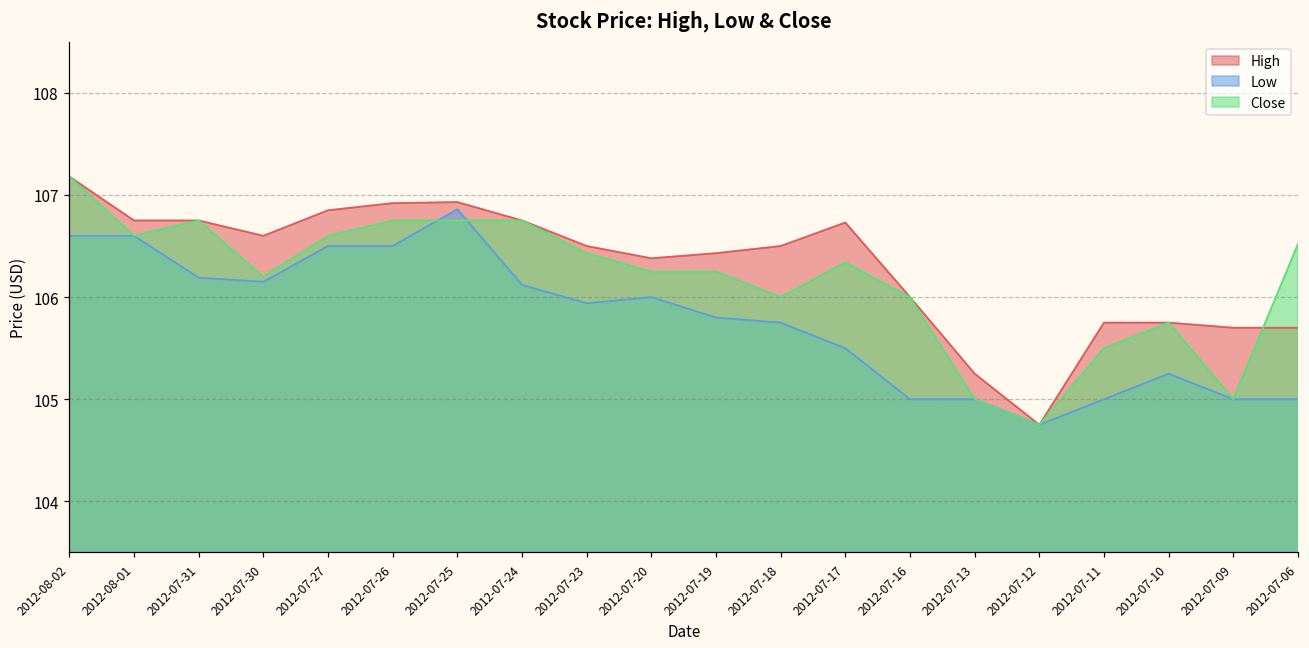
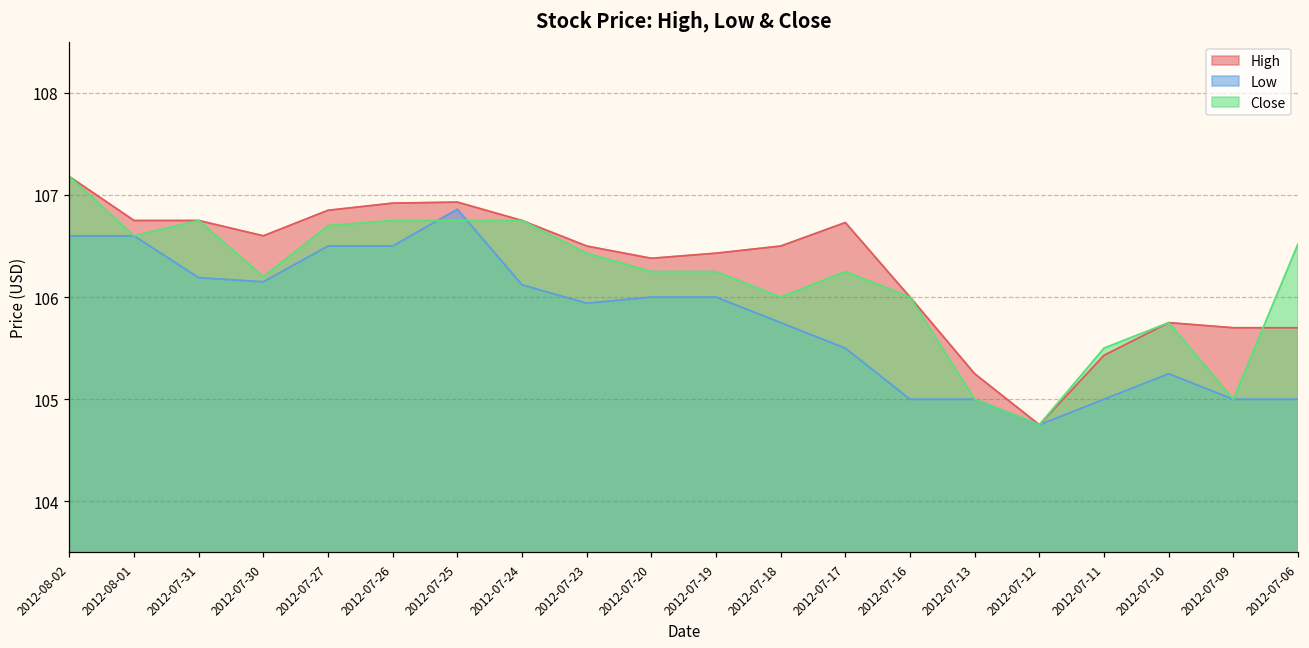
  {
    "High": {
      "2012-08-01": 106.8,
      "2012-07-30": 106.6,
      "2012-07-27": 106.9,
      "2012-07-26": 106.9,
      "2012-07-25": 106.9,
      "2012-07-23": 106.5,
      "2012-07-20": 106.4,
      "2012-07-19": 106.4,
      "2012-07-18": 106.5,
      "2012-07-17": 106.7,
      "2012-07-13": 105.3,
-     "2012-07-11": 105.8,
+     "2012-07-11": 105.4,
      "2012-07-09": 105.7,
      "2012-07-06": 105.7
    },
    "Low": {
      "2012-08-02": 106.6,
      "2012-07-31": 106.2,
      "2012-07-30": 106.2,
      "2012-07-27": 106.5,
      "2012-07-26": 106.5,
      "2012-07-25": 106.9,
      "2012-07-24": 106.1,
      "2012-07-23": 105.9,
      "2012-07-20": 106.0,
-     "2012-07-19": 105.8,
+     "2012-07-19": 106.0,
      "2012-07-18": 105.8,
      "2012-07-17": 105.5,
      "2012-07-16": 105.0,
      "2012-07-11": 105.0,
      "2012-07-10": 105.3,
      "2012-07-06": 105.0
    },
    "Close": {
      "2012-07-30": 106.2,
-     "2012-07-27": 106.6,
+     "2012-07-27": 106.7,
      "2012-07-26": 106.8,
      "2012-07-25": 106.8,
      "2012-07-23": 106.4,
      "2012-07-20": 106.3,
      "2012-07-19": 106.3,
      "2012-07-18": 106.0,
-     "2012-07-17": 106.34,
+     "2012-07-17": 106.25,
      "2012-07-11": 105.5,
      "2012-07-06": 106.5
    }
  }
